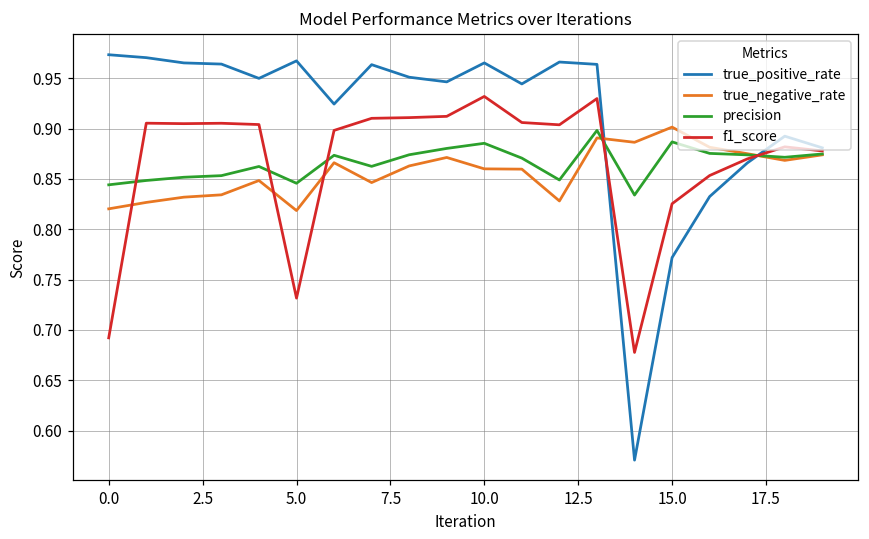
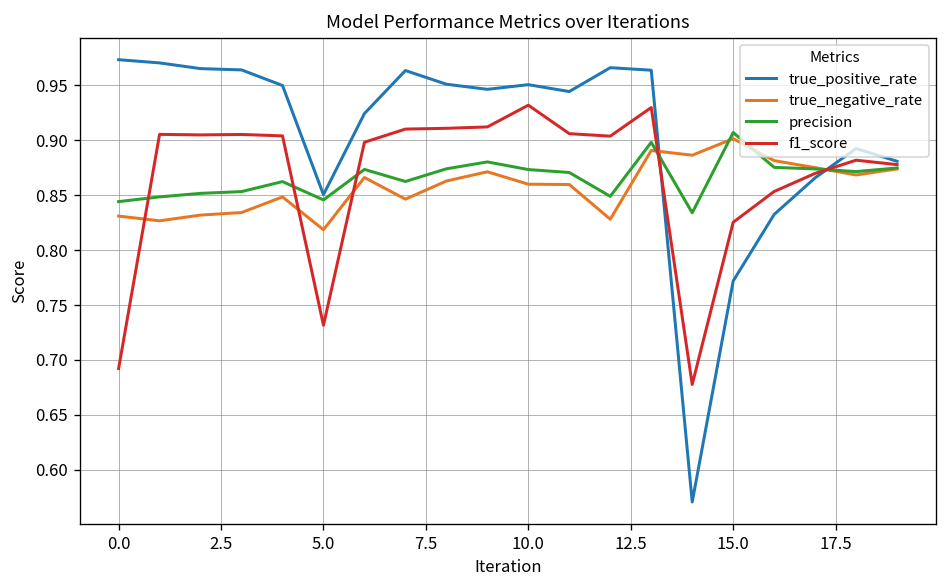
  {
    "true_positive_rate": {
      "0.0": 0.97,
-     "5.0": 0.97,
-     "10.0": 0.97,
+     "5.0": 0.85,
+     "10.0": 0.95,
      "15.0": 0.77
    },
    "true_negative_rate": {
-     "0.0": 0.82,
+     "0.0": 0.83,
      "5.0": 0.82,
      "10.0": 0.86,
      "15.0": 0.90
    },
    "precision": {
      "0.0": 0.84,
      "5.0": 0.85,
-     "10.0": 0.89,
-     "15.0": 0.89
+     "10.0": 0.87,
+     "15.0": 0.91
    },
    "f1_score": {
      "0.0": 0.69,
      "5.0": 0.73,
      "10.0": 0.93,
      "15.0": 0.83
    }
  }
